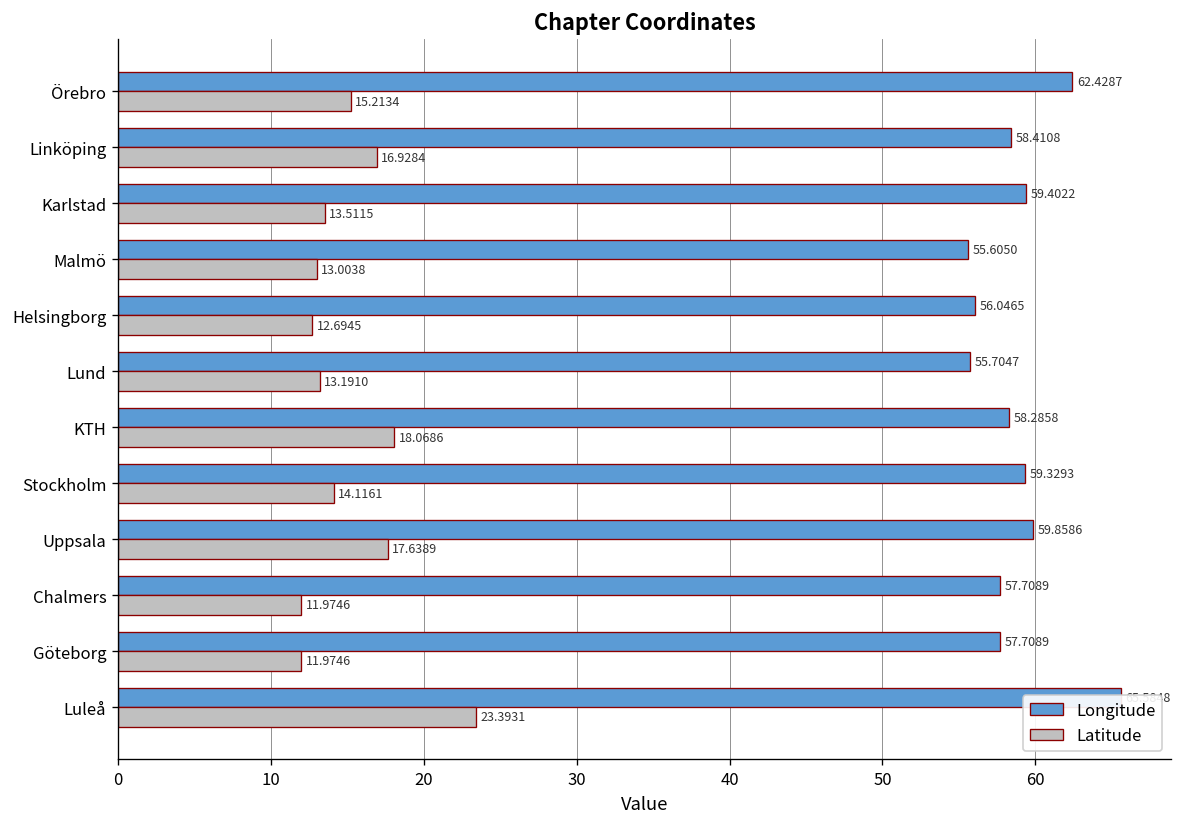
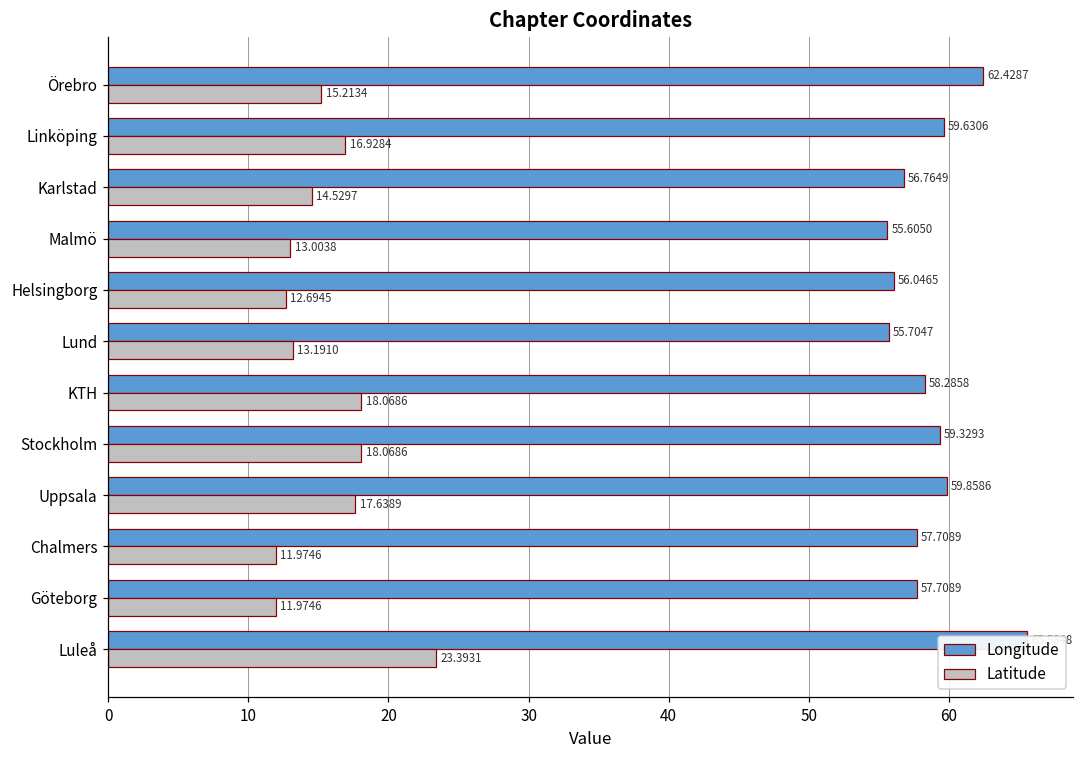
  {
    "Longitude": {
      "Örebro": 62.4287,
-     "Linköping": 58.4108,
-     "Karlstad": 59.4022,
+     "Linköping": 59.6306,
+     "Karlstad": 56.7649,
      "Malmö": 55.6050,
      "Helsingborg": 56.0465,
      "Lund": 55.7047,
      "KTH": 58.2858,
      "Stockholm": 59.3293,
      "Uppsala": 59.8586,
      "Chalmers": 57.7089,
      "Göteborg": 57.7089
    },
    "Latitude": {
      "Örebro": 15.2134,
      "Linköping": 16.9284,
-     "Karlstad": 13.5115,
+     "Karlstad": 14.5297,
      "Malmö": 13.0038,
      "Helsingborg": 12.6945,
      "Lund": 13.1910,
      "KTH": 18.0686,
-     "Stockholm": 14.1161,
+     "Stockholm": 18.0686,
      "Uppsala": 17.6389,
      "Chalmers": 11.9746,
      "Göteborg": 11.9746,
      "Luleå": 23.3931
    }
  }
